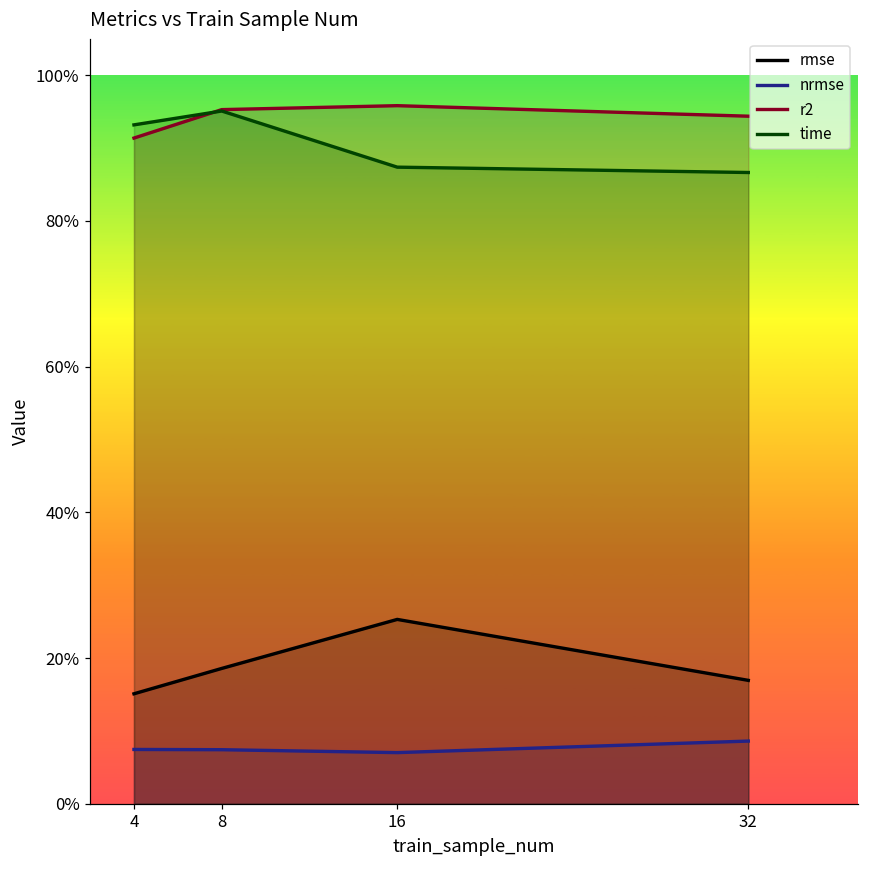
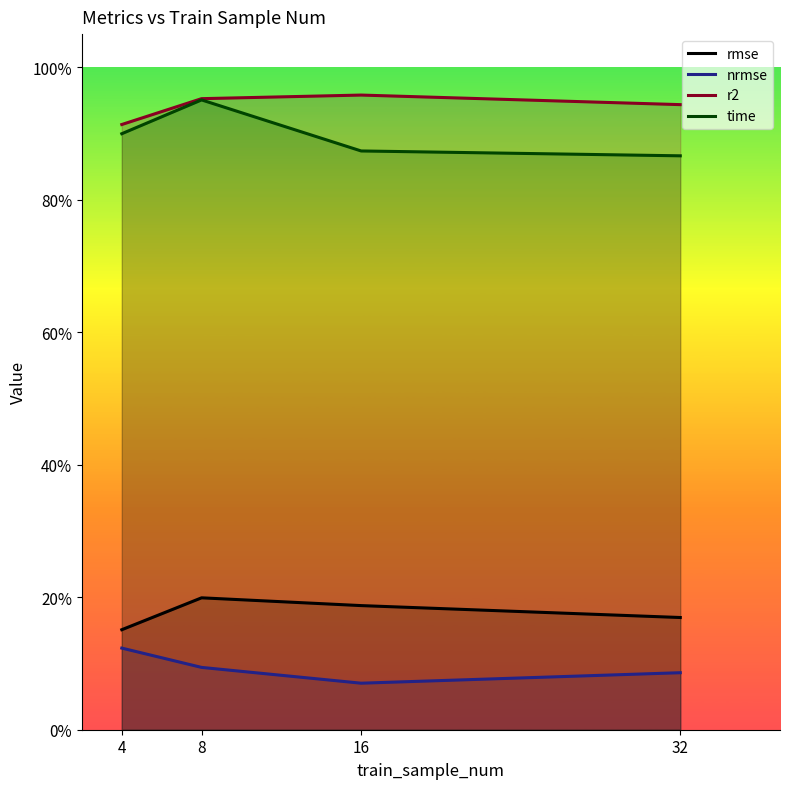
  {
    "rmse": {
      "4": "15%",
-     "8": "19%",
-     "16": "25%",
+     "8": "20%",
+     "16": "19%",
      "32": "17%"
    },
    "nrmse": {
-     "4": "7%",
-     "8": "7%",
+     "4": "12%",
+     "8": "9%",
      "16": "7%",
      "32": "9%"
    },
    "r2": {
      "4": "91%",
      "16": "96%",
      "32": "94%"
    },
    "time": {
-     "4": "93%",
+     "4": "90%",
      "16": "87%",
      "32": "87%"
    }
  }
